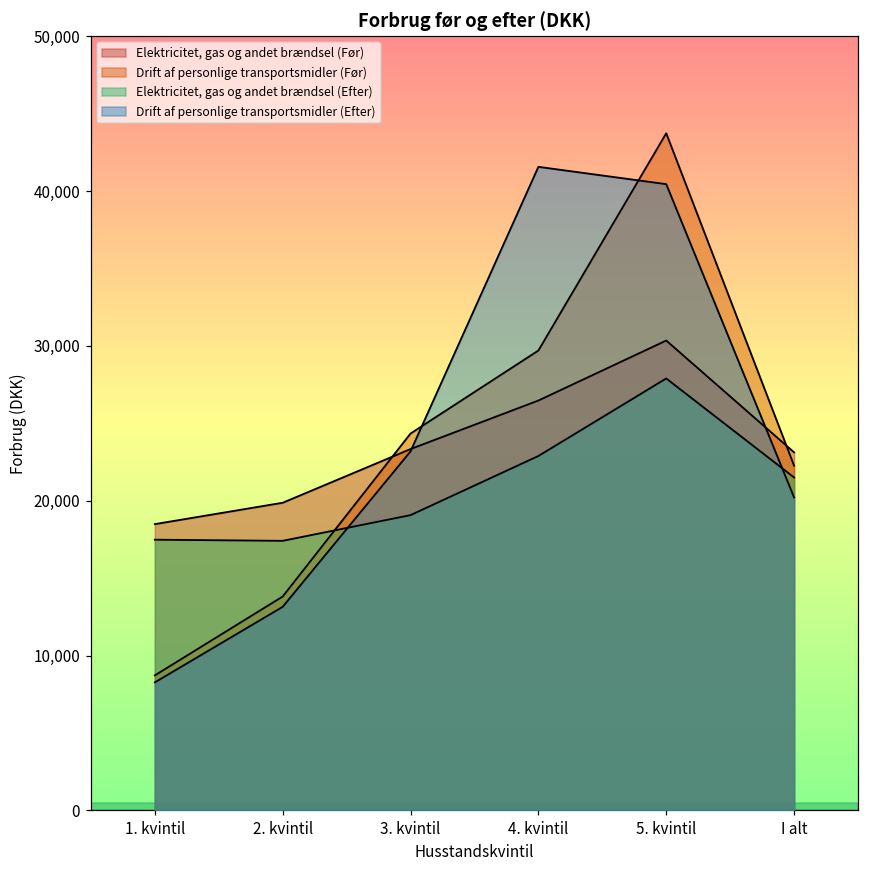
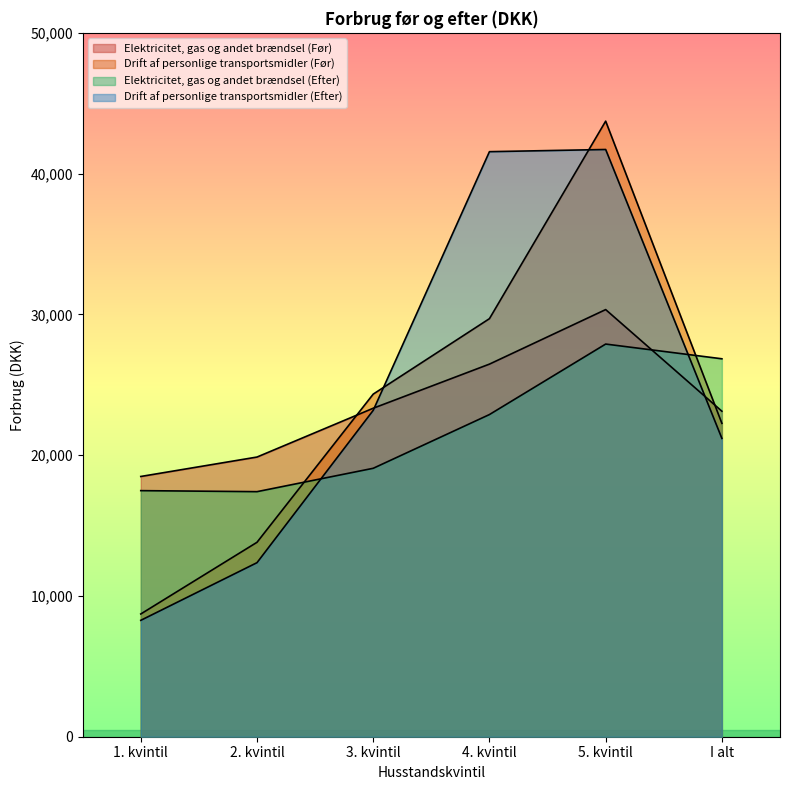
  {
    "Elektricitet, gas og andet brændsel (Efter)": {
      "1. kvintil": "17,500",
      "2. kvintil": "17,400",
      "3. kvintil": "19,100",
      "4. kvintil": "22,900",
      "5. kvintil": "27,900",
-     "I alt": "21,500"
+     "I alt": "26,800"
    },
    "Drift af personlige transportsmidler (Efter)": {
      "1. kvintil": "8,300",
-     "2. kvintil": "13,100",
+     "2. kvintil": "12,400",
      "4. kvintil": "41,600",
-     "5. kvintil": "40,400",
-     "I alt": "20,200"
+     "5. kvintil": "41,700",
+     "I alt": "21,200"
    }
  }
